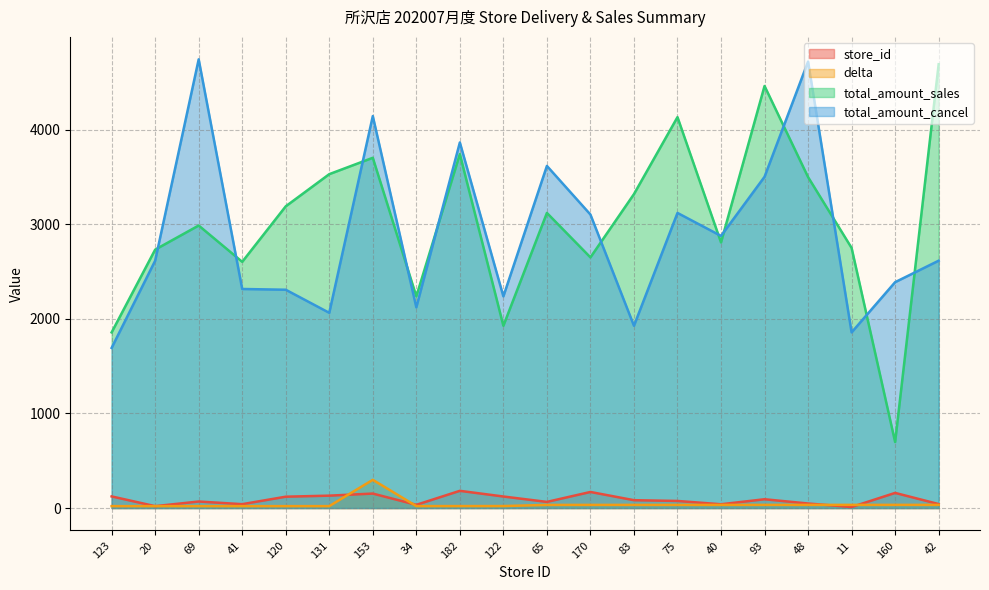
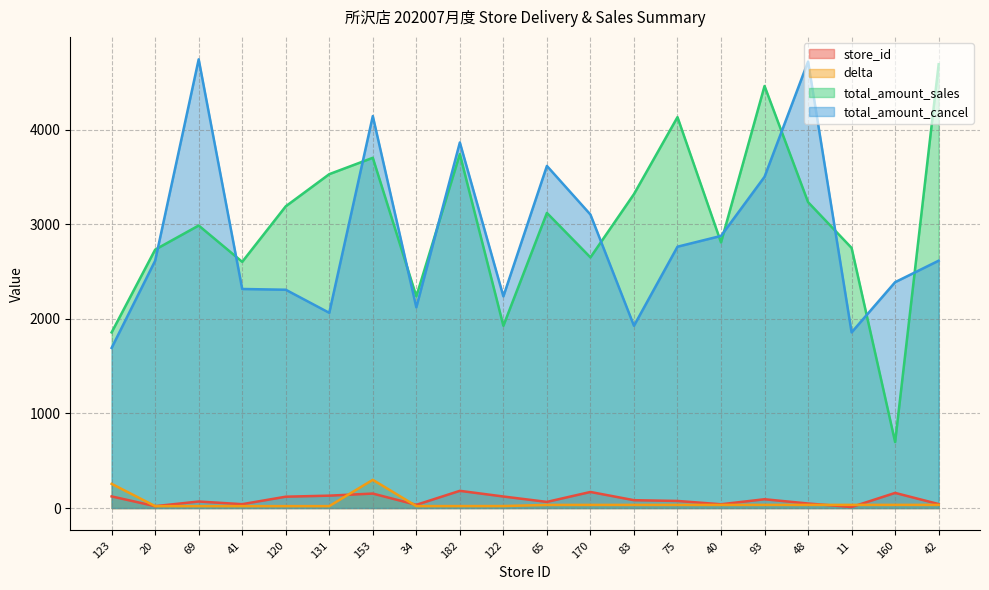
  {
    "store_id": {
      "123": 100,
      "69": 100,
      "120": 100,
      "131": 100,
      "153": 200,
      "182": 200,
      "122": 100,
      "65": 100,
      "170": 200,
      "83": 100,
      "75": 100,
      "93": 100,
      "160": 200
    },
    "delta": {
-     "123": 0,
+     "123": 300,
      "69": 0,
      "120": 0,
      "131": 0,
      "153": 300,
      "182": 0,
      "122": 0,
      "65": 0,
      "170": 0,
      "83": 0,
      "75": 0,
      "93": 0,
      "160": 0
    },
    "total_amount_sales": {
      "123": 1900,
      "20": 2700,
      "69": 3000,
      "41": 2600,
      "120": 3200,
      "131": 3500,
      "153": 3700,
      "34": 2200,
      "182": 3700,
      "122": 1900,
      "65": 3100,
      "170": 2700,
      "83": 3300,
      "75": 4100,
      "40": 2800,
      "93": 4500,
-     "48": 3500,
+     "48": 3200,
      "11": 2800,
      "160": 700
    },
    "total_amount_cancel": {
      "123": 1700,
      "20": 2600,
      "69": 4700,
      "41": 2300,
      "120": 2300,
      "131": 2100,
      "153": 4100,
      "34": 2100,
      "182": 3900,
      "122": 2200,
      "65": 3600,
      "170": 3100,
      "83": 1900,
-     "75": 3100,
+     "75": 2800,
      "40": 2900,
      "93": 3500,
      "11": 1900,
      "160": 2400,
      "42": 2600
    }
  }
